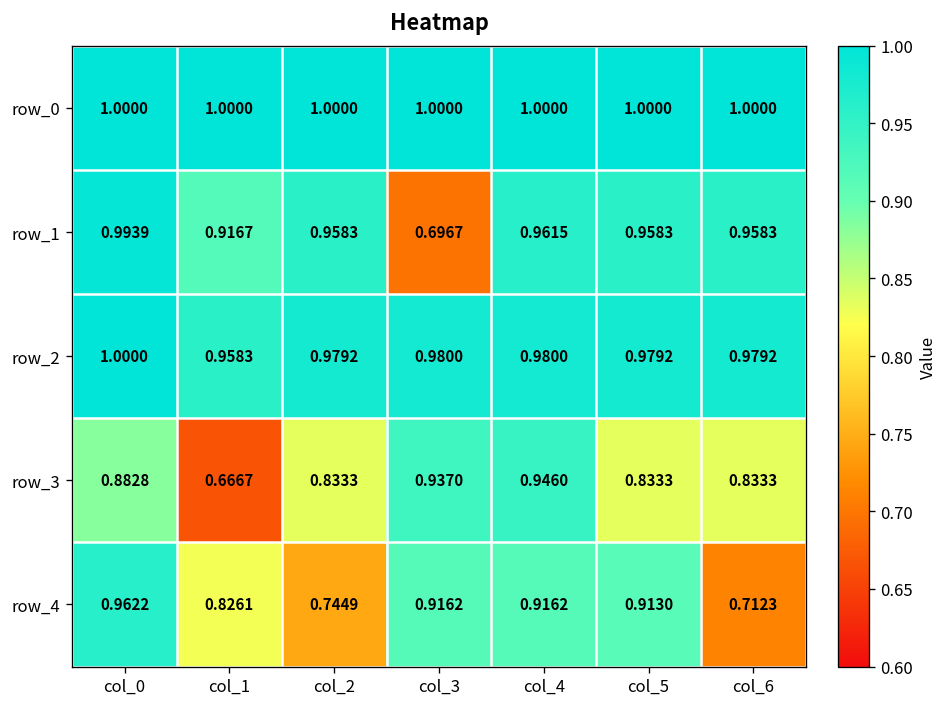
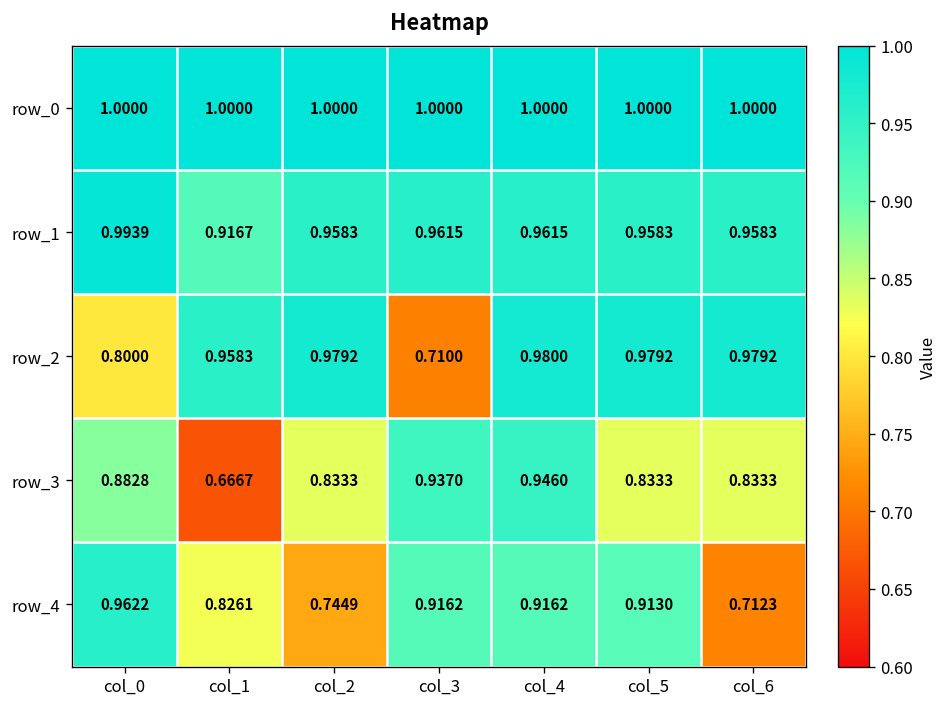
  {
    "row_0": {
      "col_0": 1.0000,
      "col_1": 1.0000,
      "col_2": 1.0000,
      "col_3": 1.0000,
      "col_4": 1.0000,
      "col_5": 1.0000,
      "col_6": 1.0000
    },
    "row_1": {
      "col_0": 0.9939,
      "col_1": 0.9167,
      "col_2": 0.9583,
-     "col_3": 0.6967,
+     "col_3": 0.9615,
      "col_4": 0.9615,
      "col_5": 0.9583,
      "col_6": 0.9583
    },
    "row_2": {
-     "col_0": 1.0000,
+     "col_0": 0.8000,
      "col_1": 0.9583,
      "col_2": 0.9792,
-     "col_3": 0.9800,
+     "col_3": 0.7100,
      "col_4": 0.9800,
      "col_5": 0.9792,
      "col_6": 0.9792
    },
    "row_3": {
      "col_0": 0.8828,
      "col_1": 0.6667,
      "col_2": 0.8333,
      "col_3": 0.9370,
      "col_4": 0.9460,
      "col_5": 0.8333,
      "col_6": 0.8333
    },
    "row_4": {
      "col_0": 0.9622,
      "col_1": 0.8261,
      "col_2": 0.7449,
      "col_3": 0.9162,
      "col_4": 0.9162,
      "col_5": 0.9130,
      "col_6": 0.7123
    }
  }
